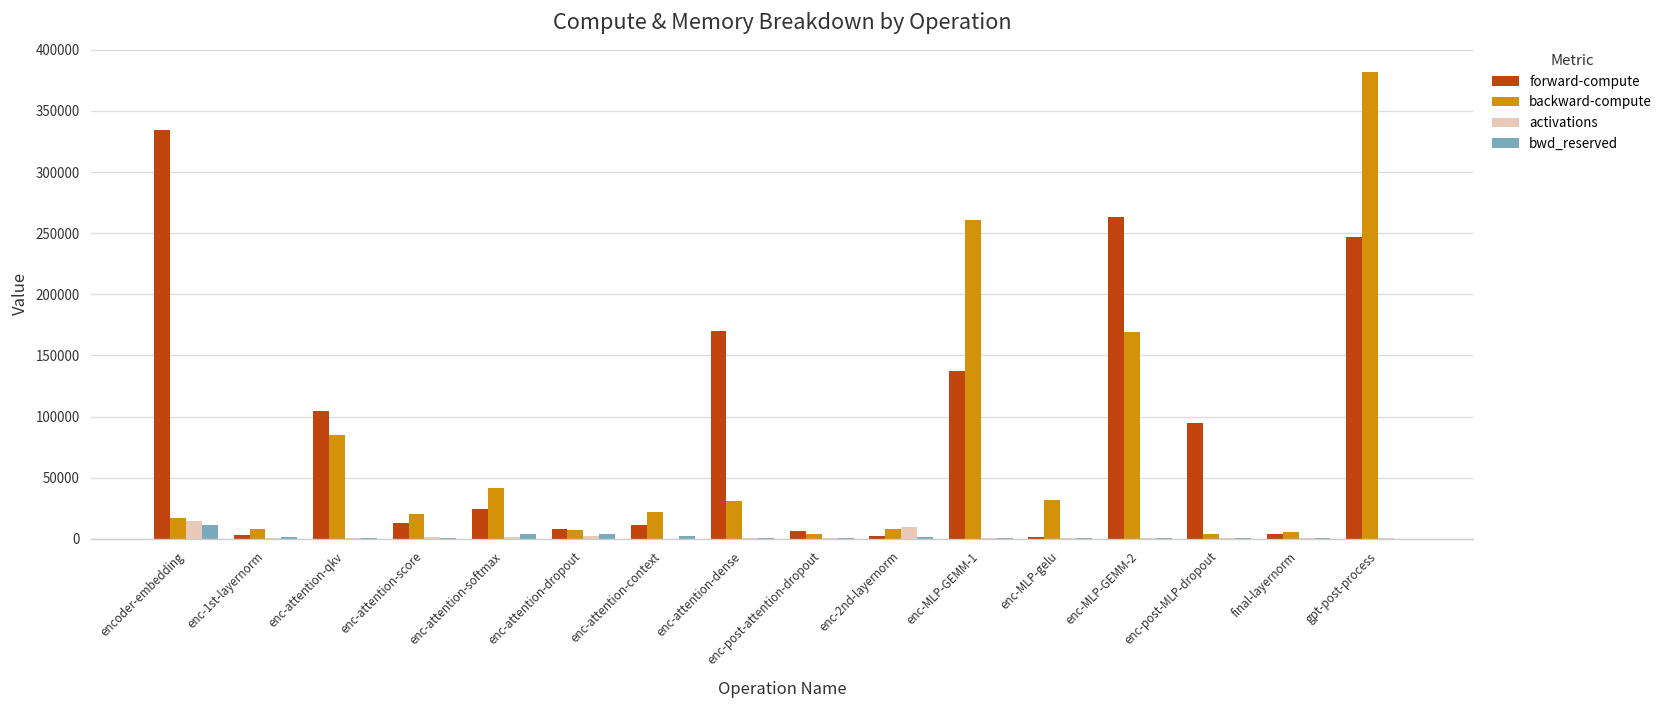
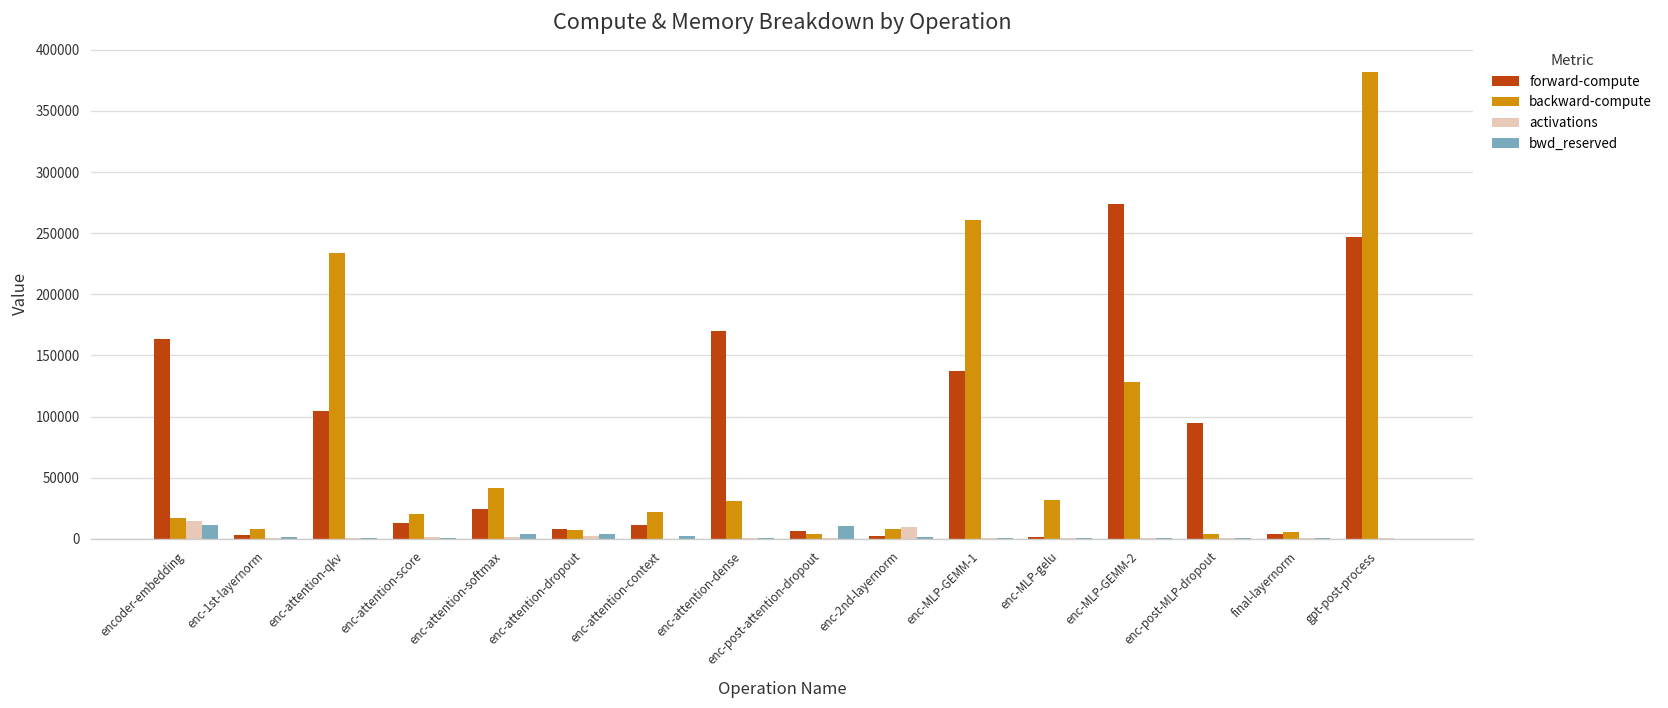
  {
    "forward-compute": {
-     "encoder-embedding": 334000,
+     "encoder-embedding": 163000,
      "enc-1st-layernorm": 3000,
      "enc-attention-qkv": 104000,
      "enc-attention-score": 13000,
      "enc-attention-softmax": 25000,
      "enc-attention-dropout": 8000,
      "enc-attention-context": 11000,
      "enc-attention-dense": 170000,
      "enc-post-attention-dropout": 6000,
      "enc-2nd-layernorm": 2000,
      "enc-MLP-GEMM-1": 137000,
-     "enc-MLP-GEMM-2": 264000,
+     "enc-MLP-GEMM-2": 274000,
      "enc-post-MLP-dropout": 95000,
      "final-layernorm": 4000,
      "gpt-post-process": 247000
    },
    "backward-compute": {
      "encoder-embedding": 17000,
      "enc-1st-layernorm": 8000,
-     "enc-attention-qkv": 85000,
+     "enc-attention-qkv": 234000,
      "enc-attention-score": 20000,
      "enc-attention-softmax": 41000,
      "enc-attention-dropout": 8000,
      "enc-attention-context": 22000,
      "enc-attention-dense": 31000,
      "enc-post-attention-dropout": 4000,
      "enc-2nd-layernorm": 8000,
      "enc-MLP-GEMM-1": 261000,
      "enc-MLP-gelu": 32000,
-     "enc-MLP-GEMM-2": 170000,
+     "enc-MLP-GEMM-2": 128000,
      "enc-post-MLP-dropout": 4000,
      "final-layernorm": 6000,
      "gpt-post-process": 382000
    },
    "activations": {
      "encoder-embedding": 15000,
      "enc-2nd-layernorm": 9000
    },
    "bwd_reserved": {
      "encoder-embedding": 12000,
      "enc-attention-softmax": 4000,
      "enc-attention-dropout": 4000,
-     "enc-post-attention-dropout": 1000,
+     "enc-post-attention-dropout": 10000,
      "gpt-post-process": 0
    }
  }
